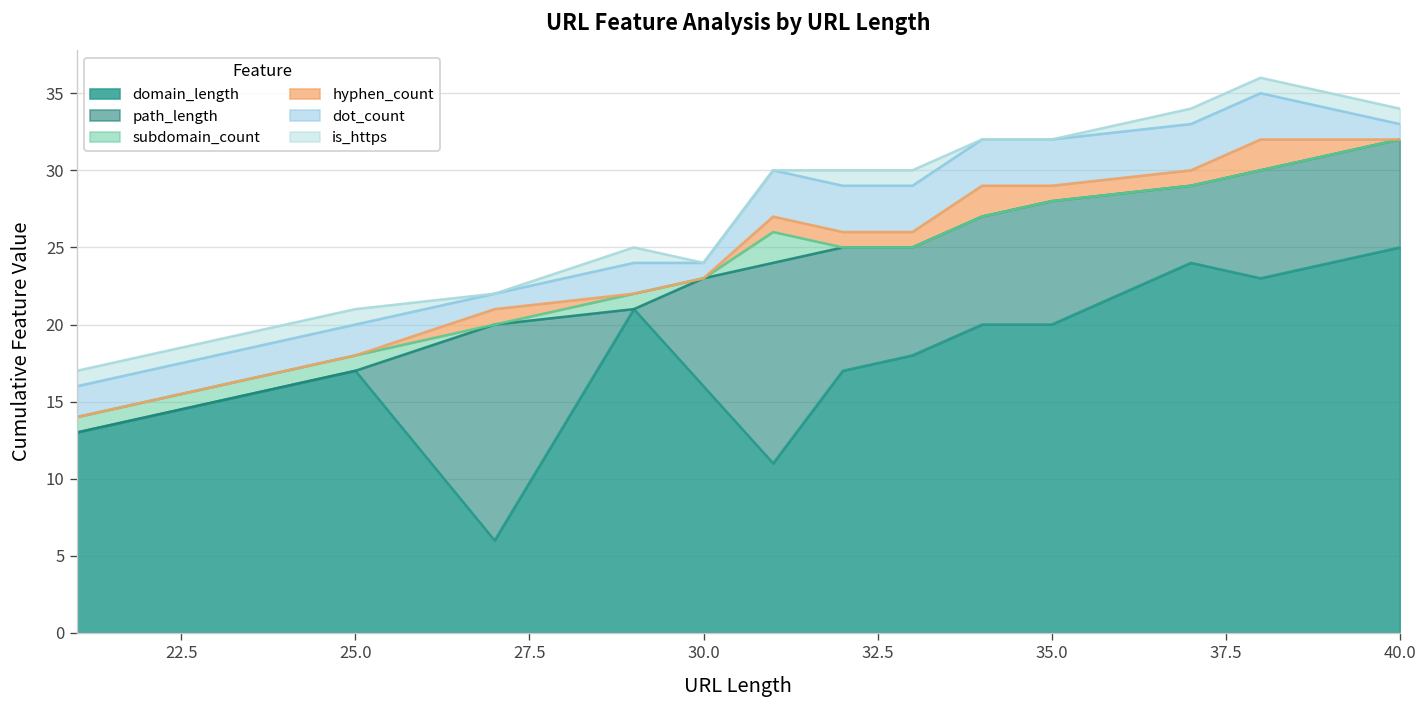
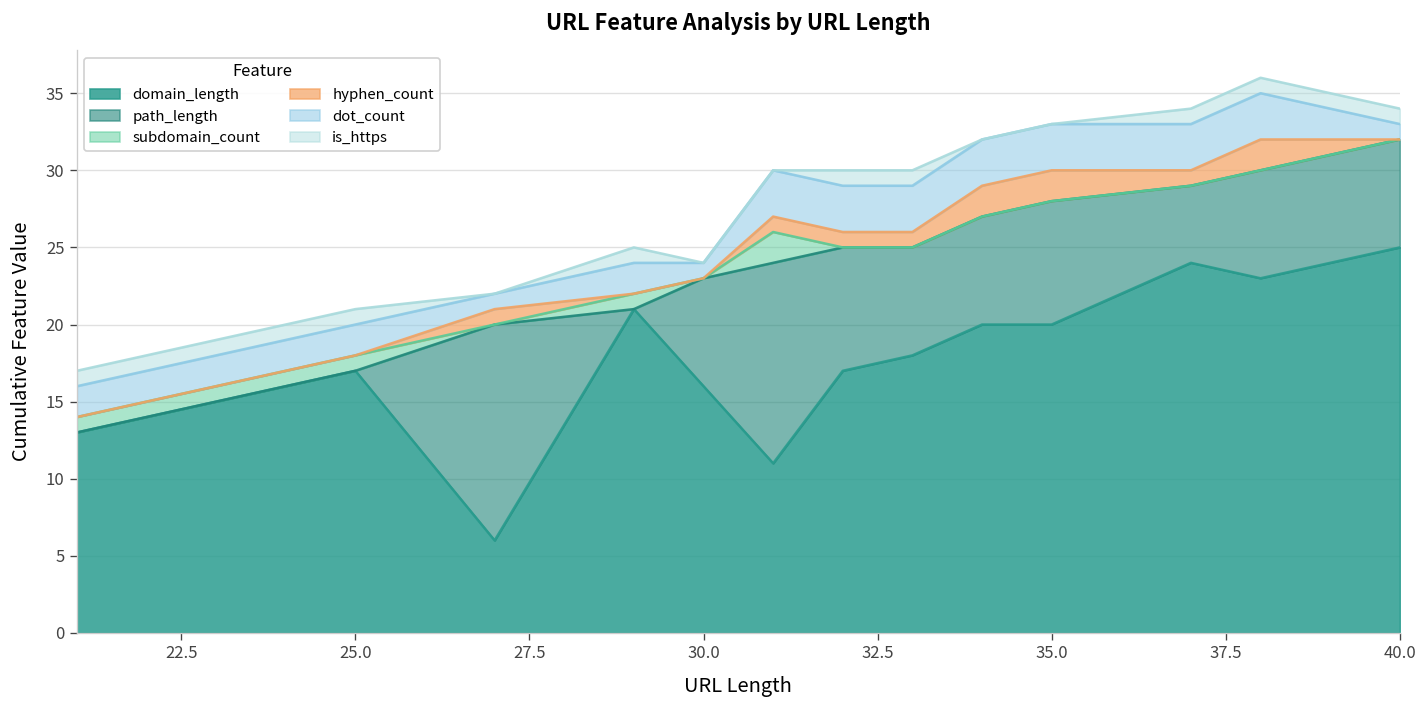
  {
    "hyphen_count": {
-     "35.0": 1
+     "35.0": 2
    }
  }
